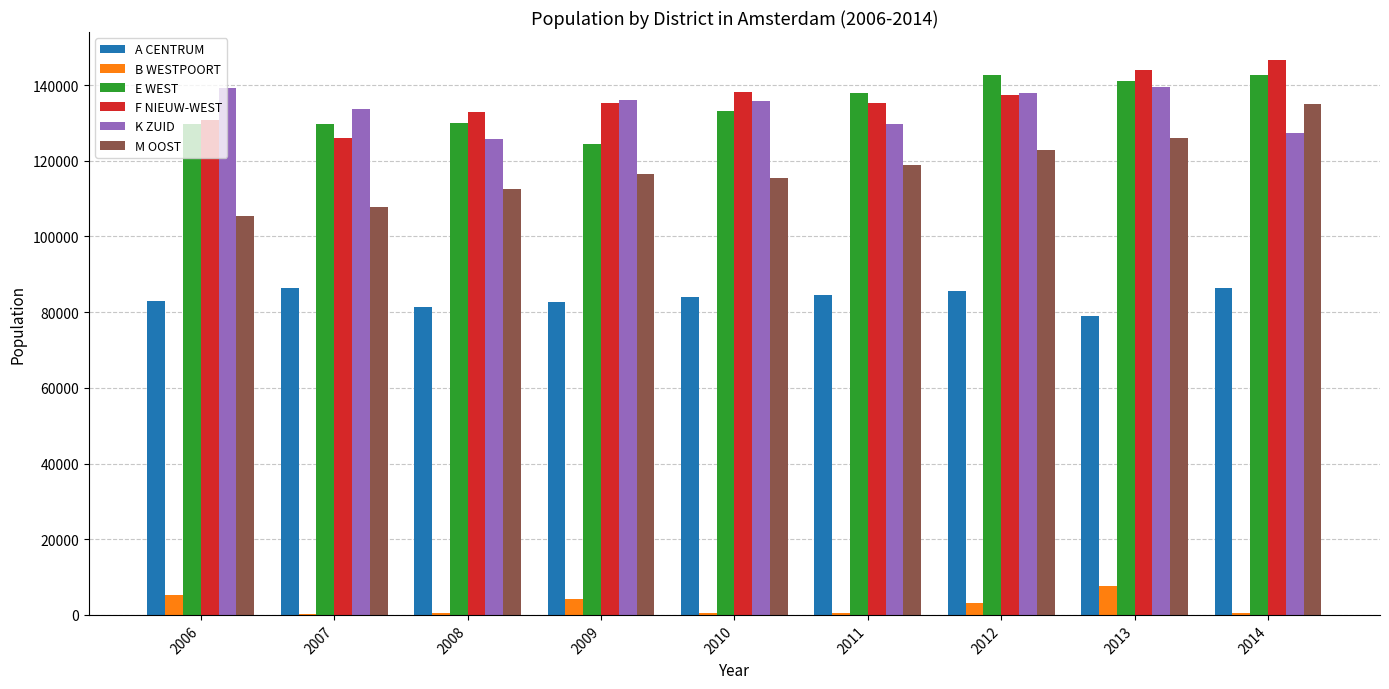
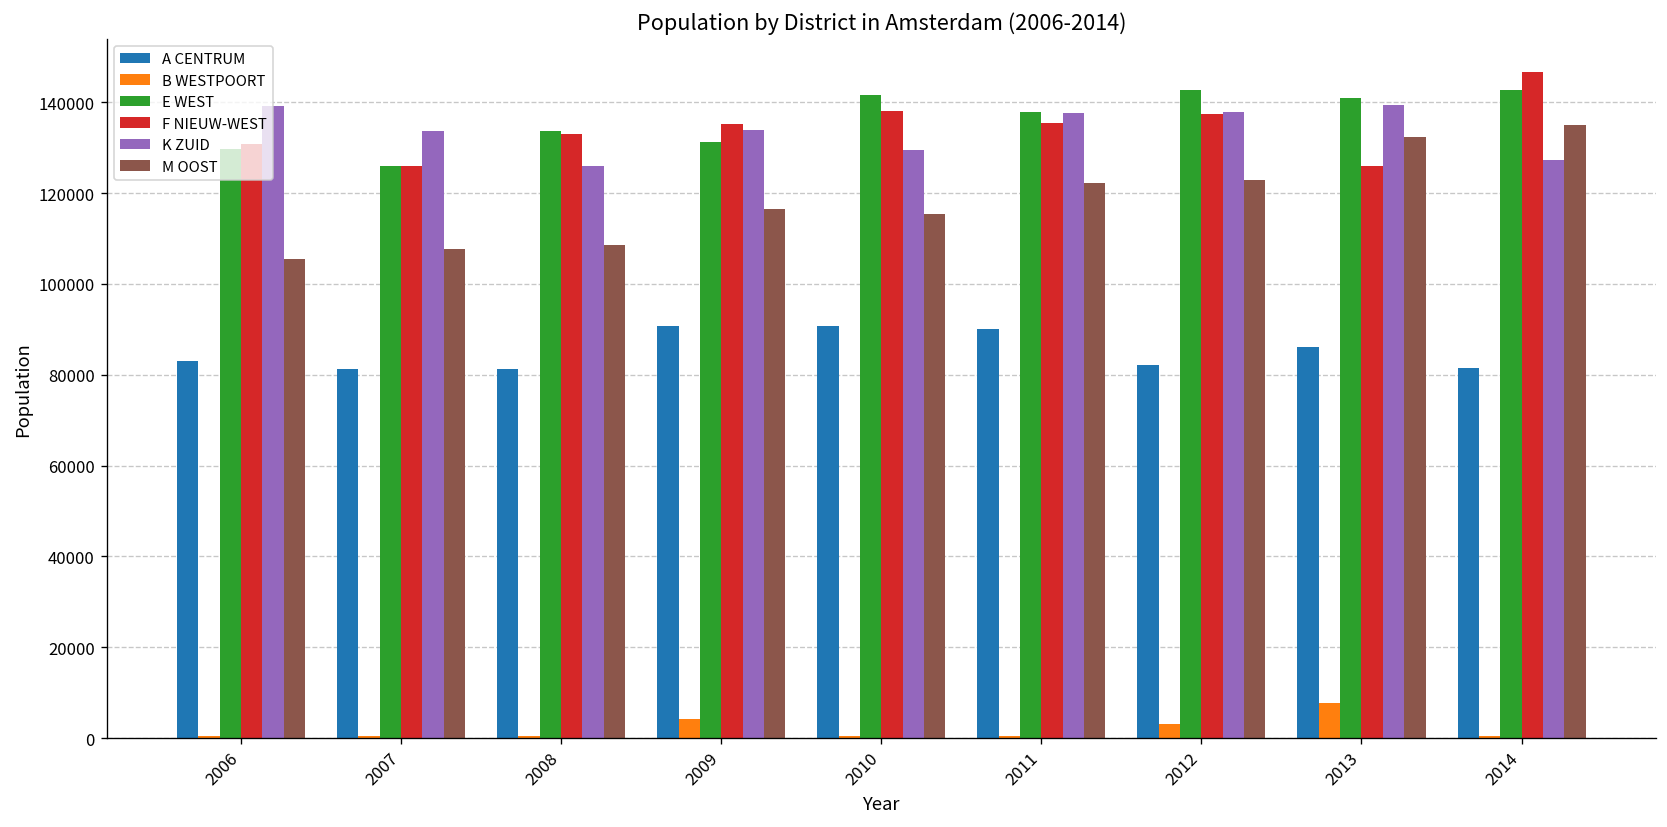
  {
    "A CENTRUM": {
      "2006": 83000,
-     "2007": 86000,
+     "2007": 81000,
      "2008": 81000,
-     "2009": 83000,
-     "2010": 84000,
-     "2011": 85000,
-     "2012": 86000,
-     "2013": 79000,
-     "2014": 86000
+     "2009": 91000,
+     "2010": 91000,
+     "2011": 90000,
+     "2012": 82000,
+     "2013": 86000,
+     "2014": 82000
    },
    "B WESTPOORT": {
-     "2006": 5000,
+     "2006": 0,
      "2009": 4000,
      "2012": 3000,
      "2013": 8000
    },
    "E WEST": {
-     "2007": 130000,
-     "2008": 130000,
-     "2009": 124000,
-     "2010": 133000,
+     "2007": 126000,
+     "2008": 134000,
+     "2009": 131000,
+     "2010": 142000,
      "2011": 138000,
      "2012": 143000,
      "2013": 141000,
      "2014": 143000
    },
    "F NIEUW-WEST": {
      "2007": 126000,
      "2008": 133000,
      "2009": 135000,
      "2010": 138000,
      "2011": 135000,
      "2012": 137000,
-     "2013": 144000,
+     "2013": 126000,
      "2014": 147000
    },
    "K ZUID": {
      "2006": 139000,
      "2007": 134000,
      "2008": 126000,
-     "2009": 136000,
-     "2010": 136000,
-     "2011": 130000,
+     "2009": 134000,
+     "2010": 130000,
+     "2011": 138000,
      "2012": 138000,
      "2013": 140000,
      "2014": 127000
    },
    "M OOST": {
      "2006": 105000,
      "2007": 108000,
-     "2008": 112000,
+     "2008": 108000,
      "2009": 117000,
      "2010": 115000,
-     "2011": 119000,
+     "2011": 122000,
      "2012": 123000,
-     "2013": 126000,
+     "2013": 132000,
      "2014": 135000
    }
  }
